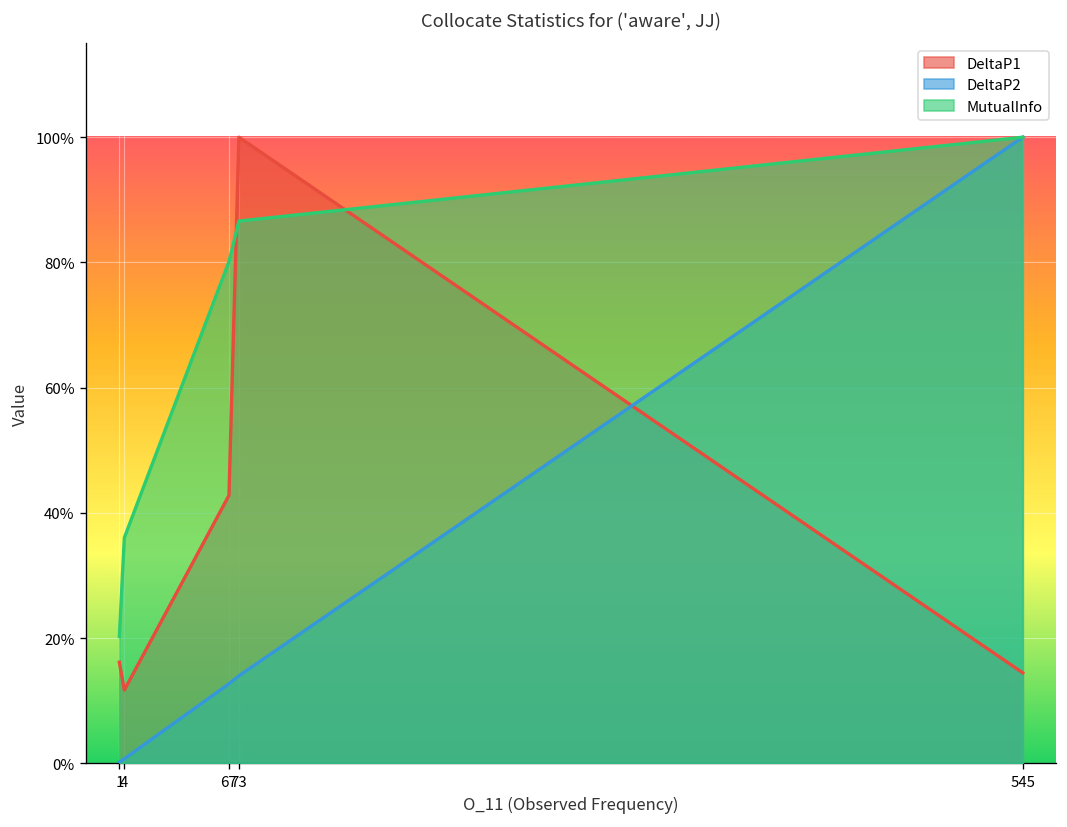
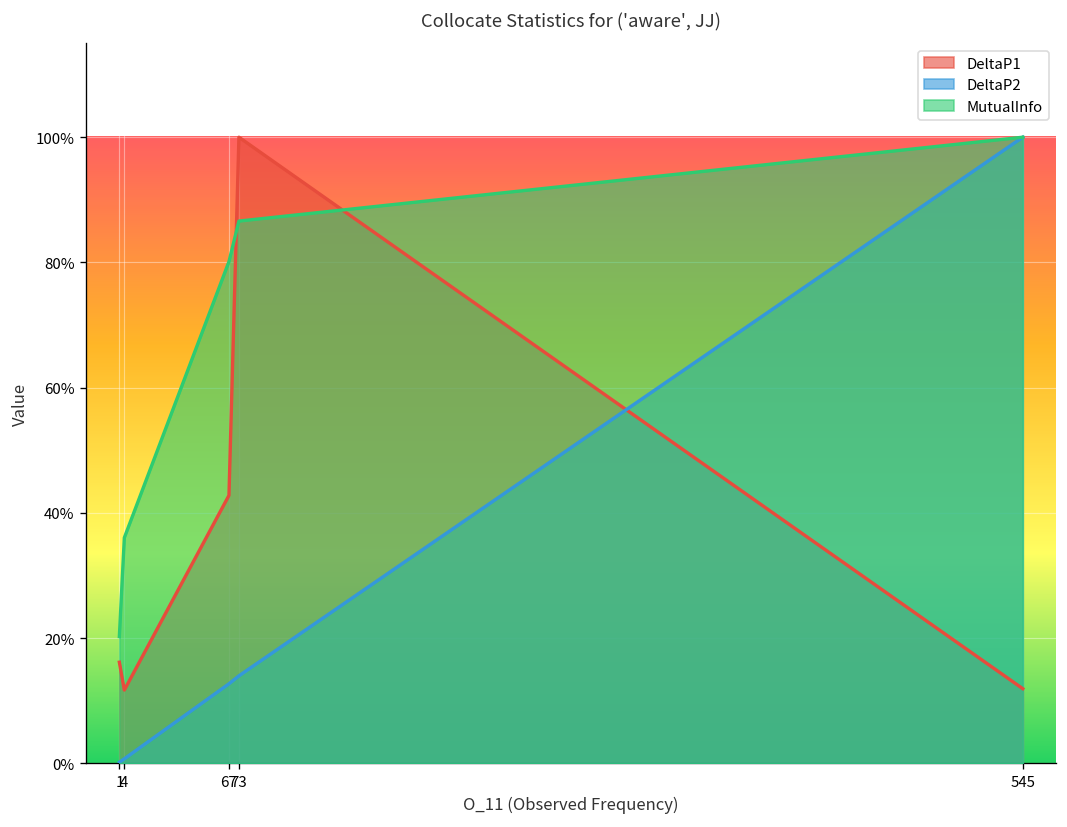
  {
    "DeltaP1": {
-     "545": "14%"
+     "545": "12%"
    }
  }
